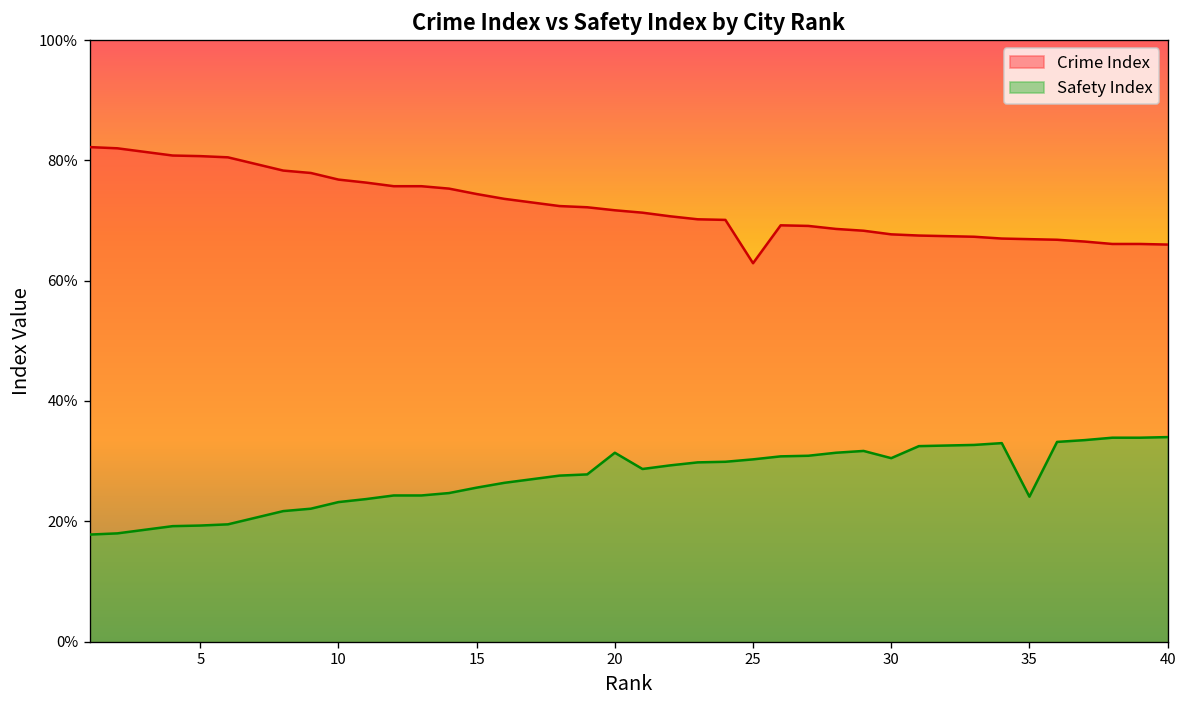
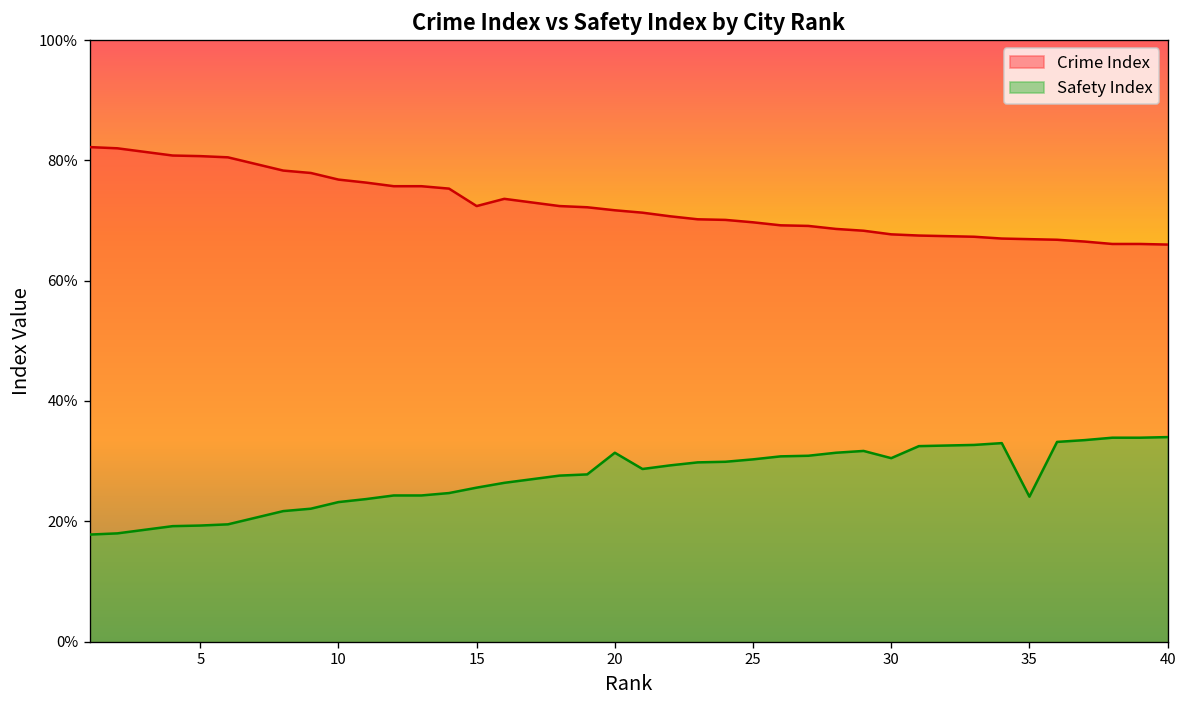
  {
    "Crime Index": {
      "5": "81%",
      "10": "77%",
-     "15": "74%",
+     "15": "72%",
      "20": "72%",
-     "25": "63%",
+     "25": "70%",
      "30": "68%",
      "35": "67%",
      "40": "66%"
    },
    "Safety Index": {
      "5": "19%",
      "10": "23%",
      "15": "26%",
      "20": "31%",
      "25": "30%",
      "30": "31%",
      "35": "24%",
      "40": "34%"
    }
  }
